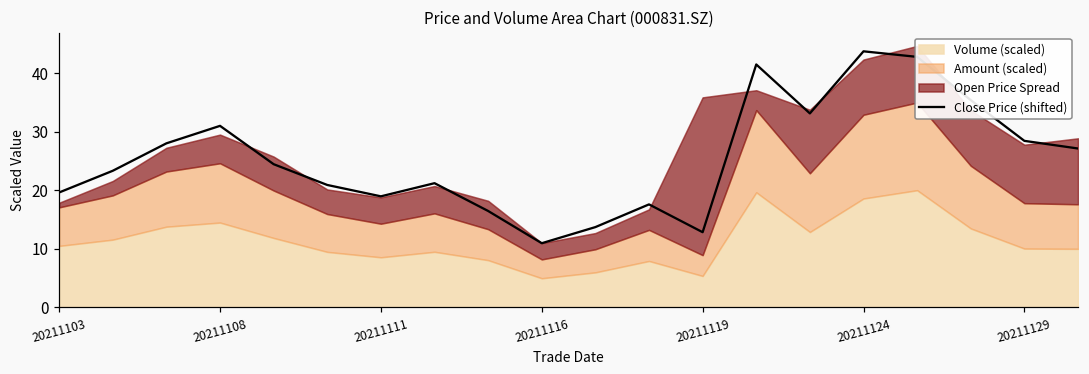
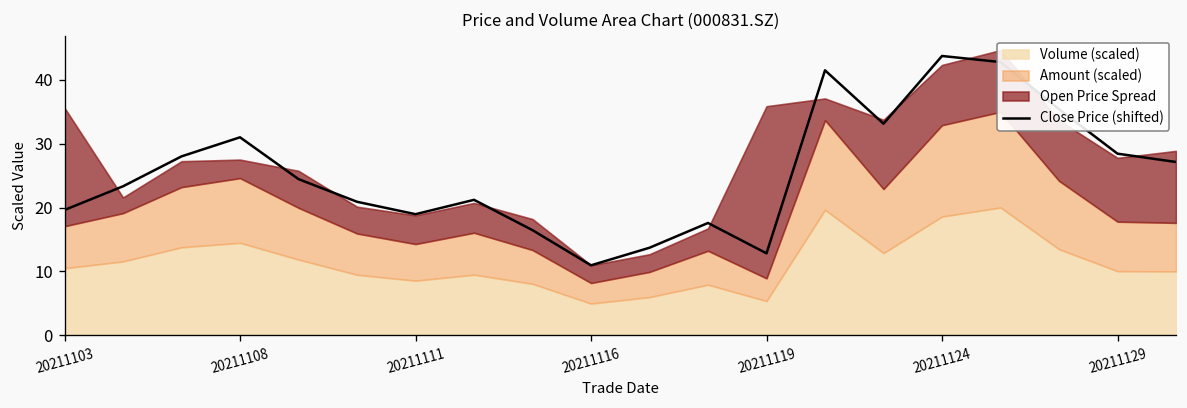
  {
    "Close Price (shifted)": {
      "20211103": 20,
      "20211108": 31,
      "20211119": 13,
      "20211124": 44,
      "20211129": 28
    },
    "Open Price Spread": {
-     "20211103": 1,
-     "20211108": 5,
+     "20211103": 19,
+     "20211108": 3,
      "20211119": 27,
      "20211124": 9,
      "20211129": 10
    }
  }
